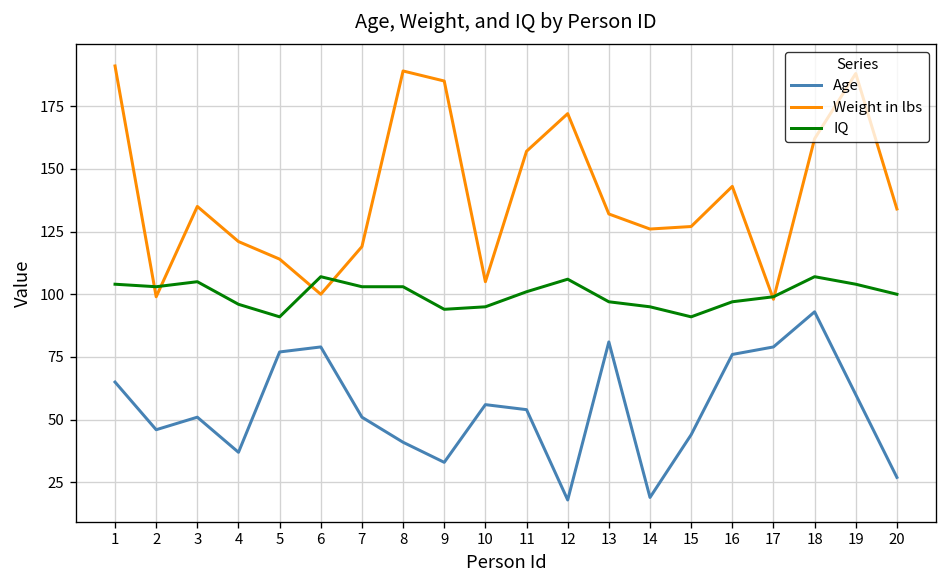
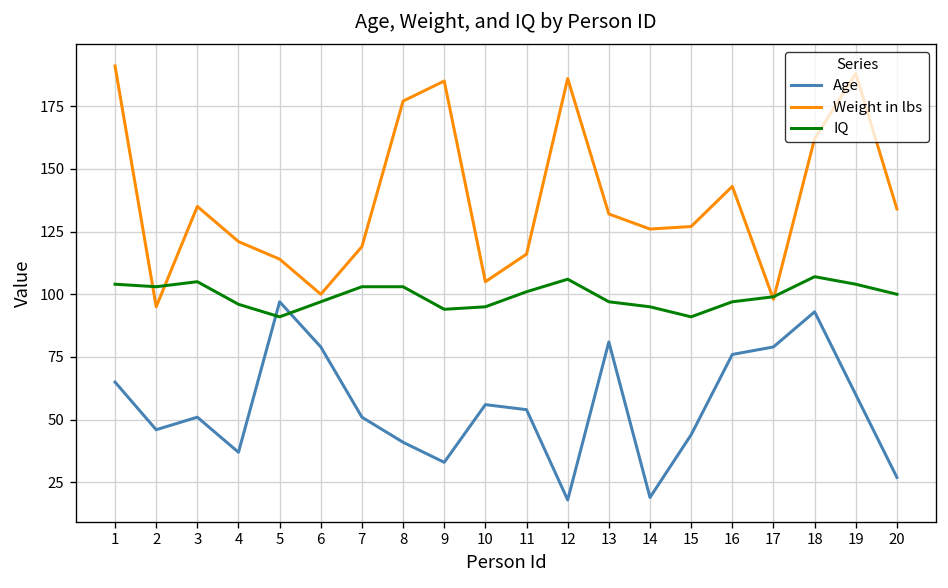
  {
    "Age": {
      "1": 65,
      "2": 46,
      "3": 51,
      "4": 37,
-     "5": 77,
+     "5": 97,
      "6": 79,
      "7": 51,
      "8": 41,
      "9": 33,
      "10": 56,
      "11": 54,
      "12": 18,
      "13": 81,
      "14": 19,
      "15": 44,
      "16": 76,
      "17": 79,
      "18": 93,
      "19": 60,
      "20": 27
    },
    "Weight in lbs": {
      "1": 191,
-     "2": 99,
+     "2": 95,
      "3": 135,
      "4": 121,
      "5": 114,
      "6": 100,
      "7": 119,
-     "8": 189,
+     "8": 177,
      "9": 185,
      "10": 105,
-     "11": 157,
-     "12": 172,
+     "11": 116,
+     "12": 186,
      "13": 132,
      "14": 126,
      "15": 127,
      "16": 143,
      "20": 134
    },
    "IQ": {
      "1": 104,
      "2": 103,
      "3": 105,
      "4": 96,
      "5": 91,
-     "6": 107,
+     "6": 97,
      "7": 103,
      "8": 103,
      "9": 94,
      "10": 95,
      "11": 101,
      "12": 106,
      "13": 97,
      "14": 95,
      "15": 91,
      "16": 97,
      "18": 107,
      "19": 104,
      "20": 100
    }
  }
